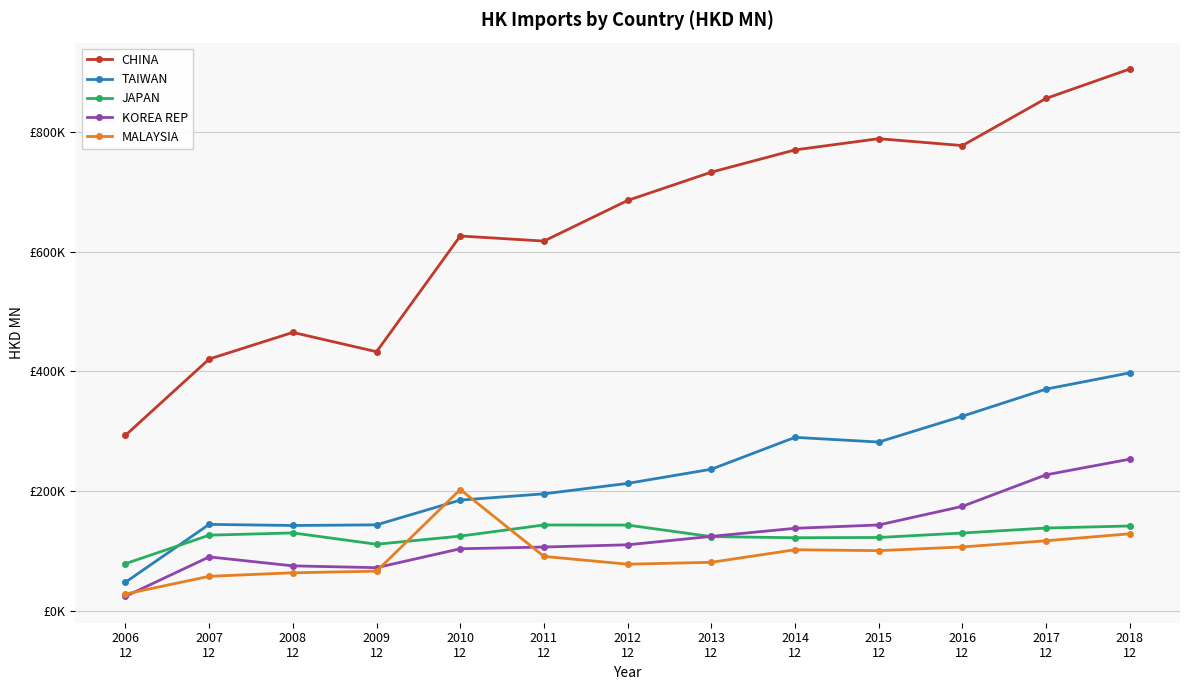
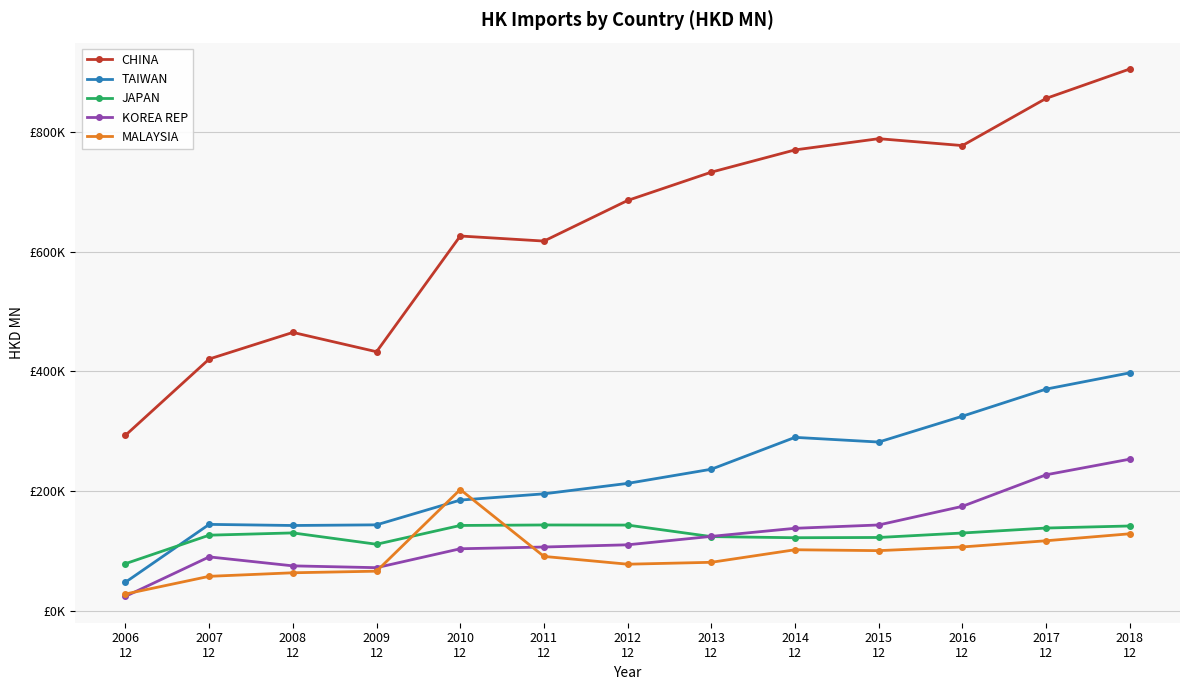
  {
    "CHINA": {
      "2006 12": "£290000",
      "2007 12": "£420000",
      "2008 12": "£470000",
      "2009 12": "£430000",
      "2010 12": "£630000",
      "2011 12": "£620000",
      "2012 12": "£690000",
      "2013 12": "£730000",
      "2014 12": "£770000",
      "2015 12": "£790000",
      "2016 12": "£780000",
      "2017 12": "£860000",
      "2018 12": "£910000"
    },
    "TAIWAN": {
      "2006 12": "£50000",
      "2007 12": "£140000",
      "2008 12": "£140000",
      "2009 12": "£140000",
      "2010 12": "£180000",
      "2011 12": "£200000",
      "2012 12": "£210000",
      "2013 12": "£240000",
      "2014 12": "£290000",
      "2015 12": "£280000",
      "2016 12": "£320000",
      "2017 12": "£370000",
      "2018 12": "£400000"
    },
    "JAPAN": {
      "2006 12": "£80000",
      "2007 12": "£130000",
      "2008 12": "£130000",
      "2009 12": "£110000",
-     "2010 12": "£120000",
+     "2010 12": "£140000",
      "2011 12": "£140000",
      "2012 12": "£140000",
      "2014 12": "£120000",
      "2015 12": "£120000",
      "2016 12": "£130000",
      "2017 12": "£140000",
      "2018 12": "£140000"
    },
    "KOREA REP": {
      "2007 12": "£90000",
      "2008 12": "£70000",
      "2009 12": "£70000",
      "2010 12": "£100000",
      "2011 12": "£110000",
      "2012 12": "£110000",
      "2014 12": "£140000",
      "2015 12": "£140000",
      "2016 12": "£170000",
      "2017 12": "£230000",
      "2018 12": "£250000"
    },
    "MALAYSIA": {
      "2007 12": "£60000",
      "2008 12": "£60000",
      "2009 12": "£70000",
      "2010 12": "£200000",
      "2011 12": "£90000",
      "2012 12": "£80000",
      "2013 12": "£80000",
      "2014 12": "£100000",
      "2015 12": "£100000",
      "2016 12": "£110000",
      "2017 12": "£120000",
      "2018 12": "£130000"
    }
  }
